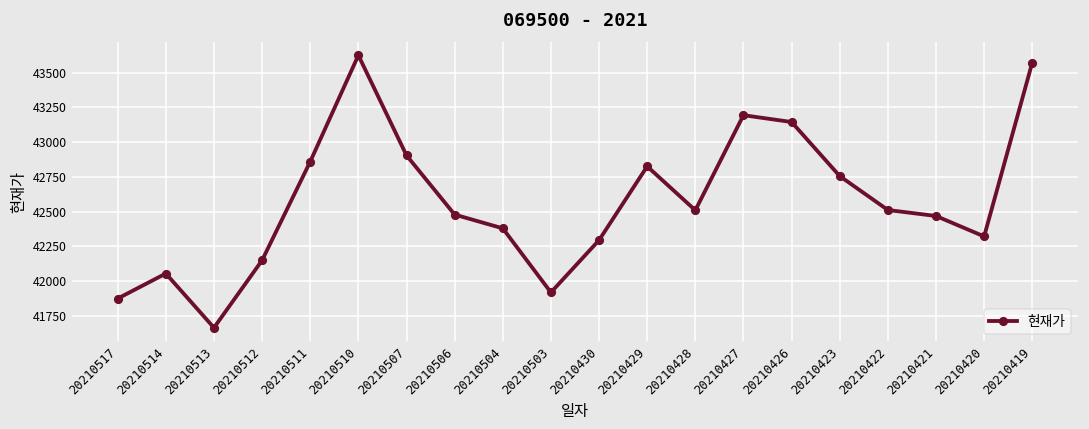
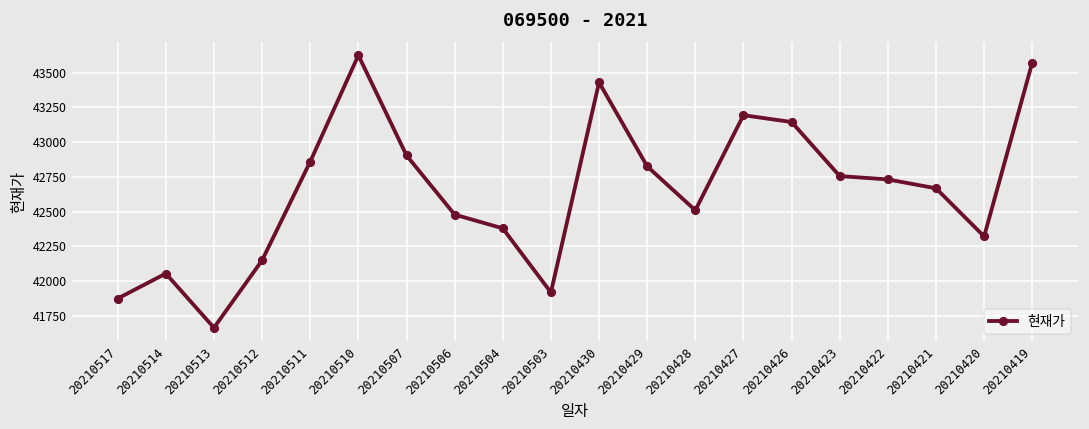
  {
    "20210517": 41880,
    "20210514": 42060,
    "20210513": 41670,
    "20210512": 42150,
    "20210511": 42860,
    "20210510": 43630,
    "20210507": 42910,
    "20210506": 42480,
    "20210504": 42380,
    "20210503": 41920,
-   "20210430": 42300,
+   "20210430": 43430,
    "20210429": 42830,
    "20210428": 42510,
    "20210427": 43190,
    "20210426": 43150,
    "20210423": 42760,
-   "20210422": 42510,
-   "20210421": 42470,
+   "20210422": 42730,
+   "20210421": 42670,
    "20210420": 42320,
    "20210419": 43570
  }
